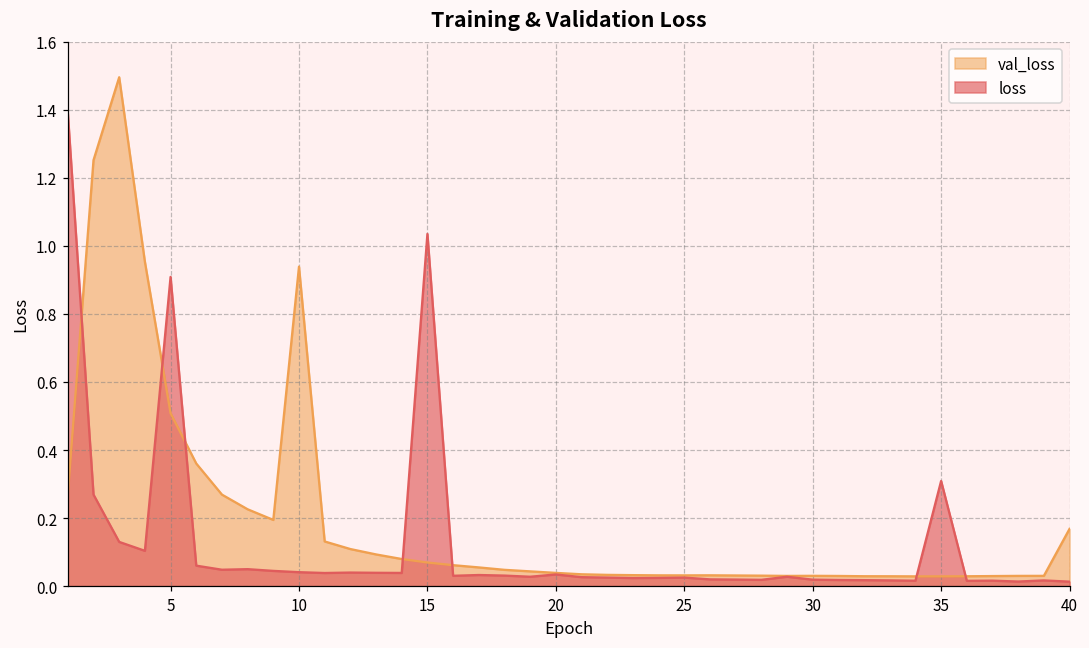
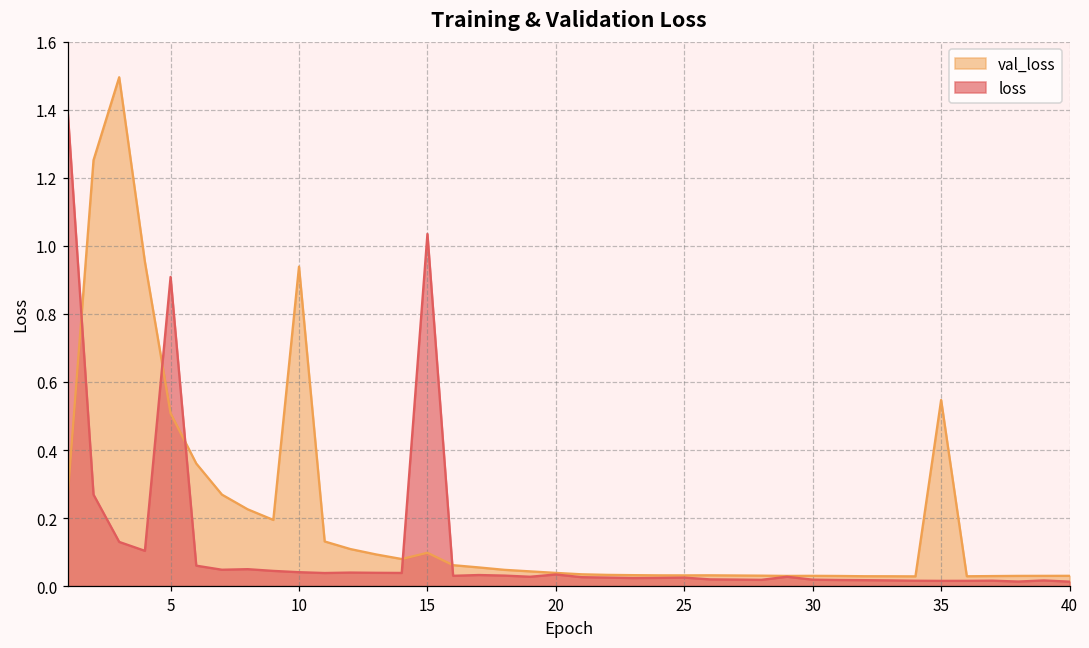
  {
    "val_loss": {
      "5": 0.51,
      "10": 0.94,
-     "15": 0.07,
+     "15": 0.10,
      "30": 0.03,
-     "35": 0.03,
-     "40": 0.17
+     "35": 0.55,
+     "40": 0.03
    },
    "loss": {
      "5": 0.91,
      "10": 0.04,
      "15": 1.04,
      "30": 0.02,
-     "35": 0.31,
+     "35": 0.02,
      "40": 0.01
    }
  }
